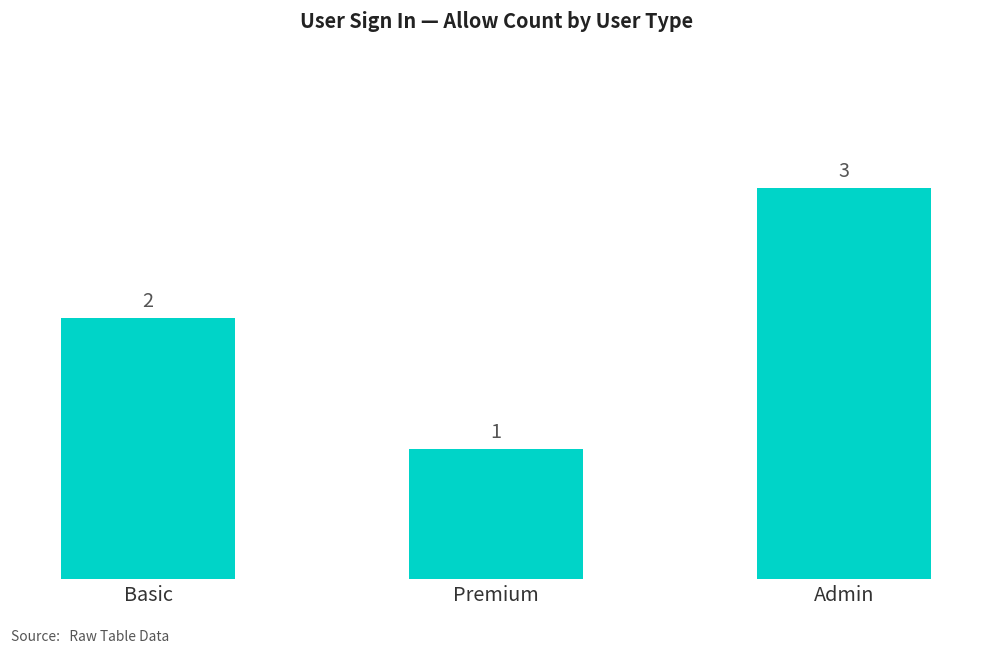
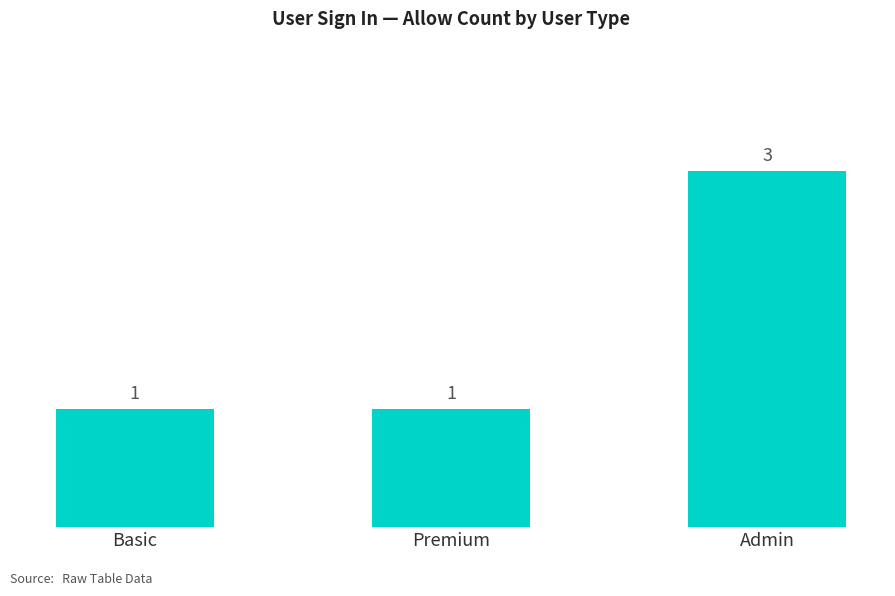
  {
-   "Basic": 2,
+   "Basic": 1,
    "Premium": 1,
    "Admin": 3
  }
